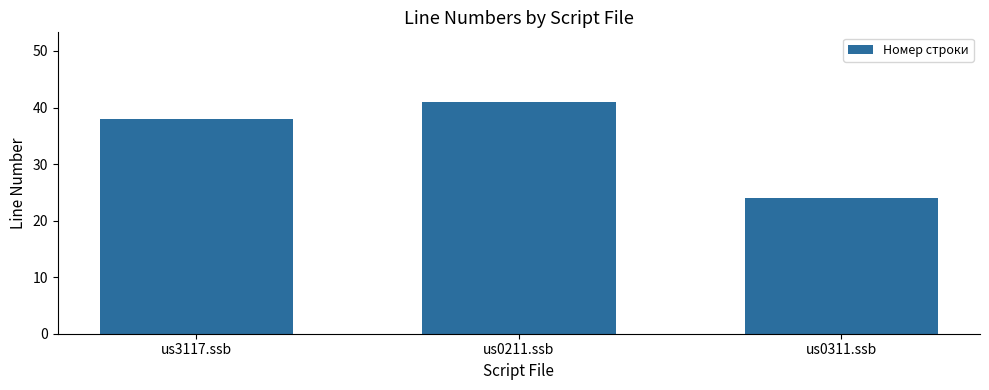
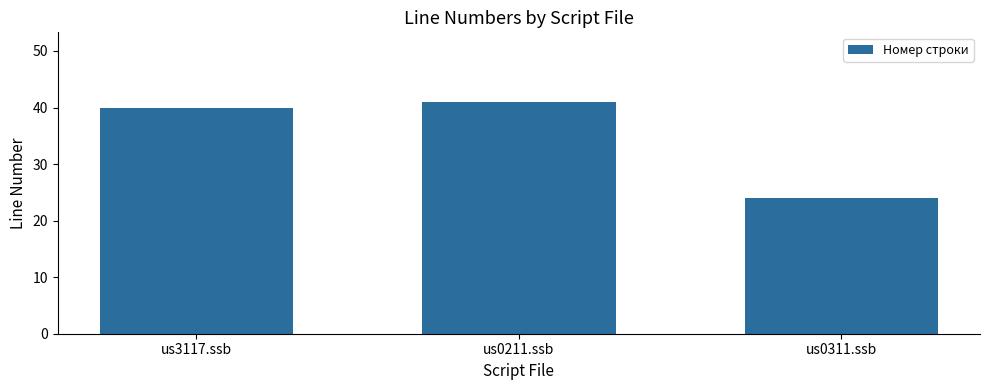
  {
-   "us3117.ssb": 38,
+   "us3117.ssb": 40,
    "us0211.ssb": 41,
    "us0311.ssb": 24
  }
